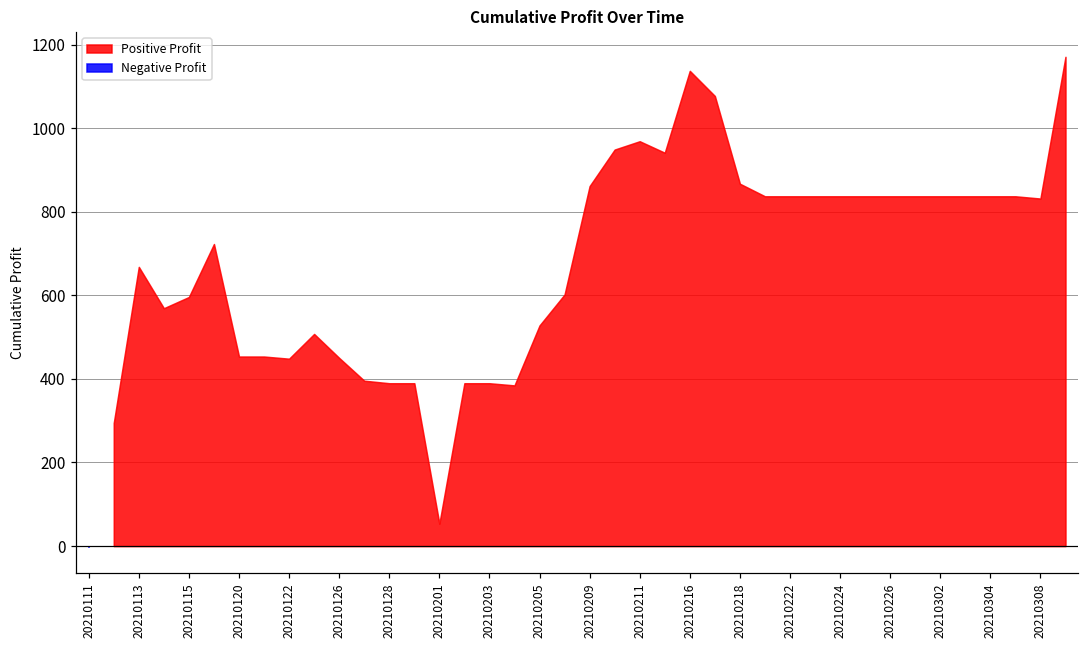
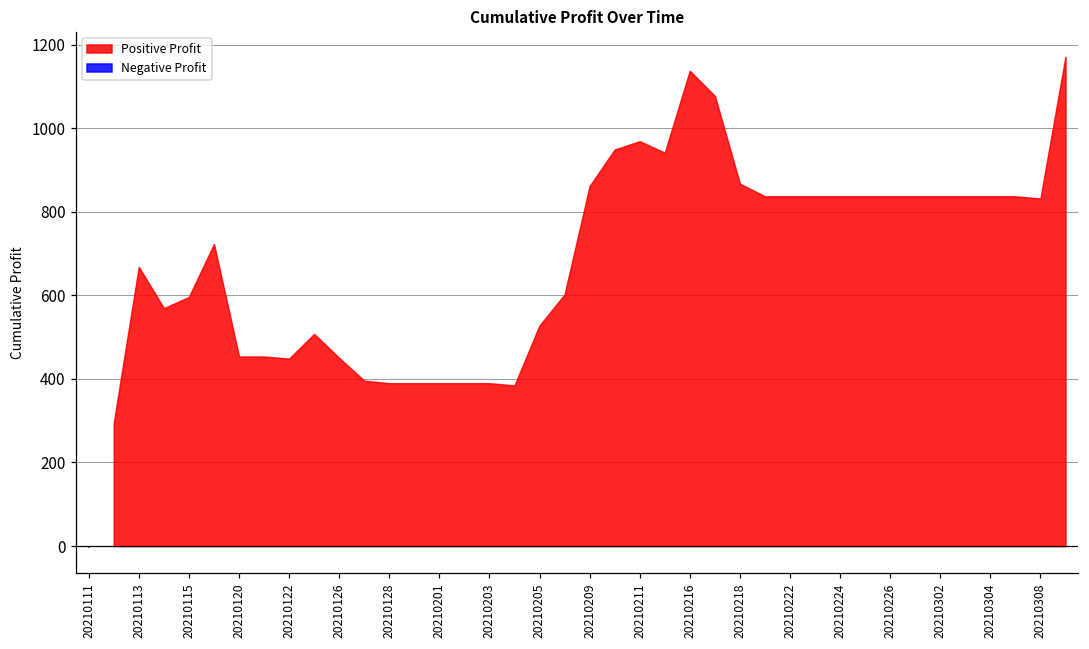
  {
    "20210113": 670,
    "20210115": 600,
    "20210120": 450,
    "20210122": 450,
    "20210126": 450,
    "20210128": 390,
-   "20210201": 50,
+   "20210201": 390,
    "20210203": 390,
    "20210205": 530,
    "20210209": 860,
    "20210211": 970,
    "20210216": 1140,
    "20210218": 870,
    "20210222": 840,
    "20210224": 840,
    "20210226": 840,
    "20210302": 840,
    "20210304": 840,
    "20210308": 830
  }
